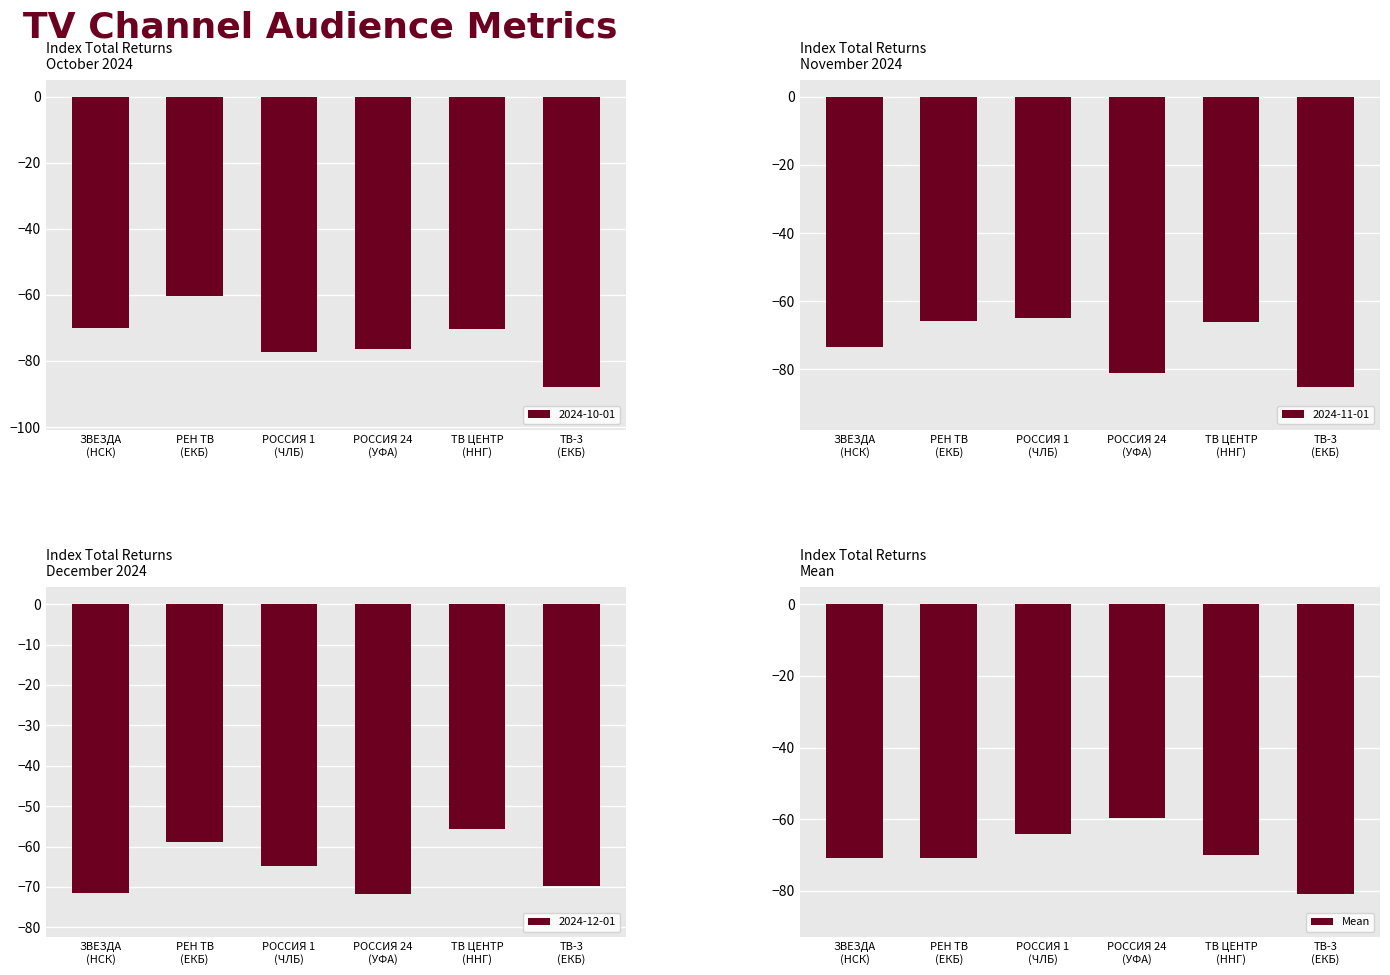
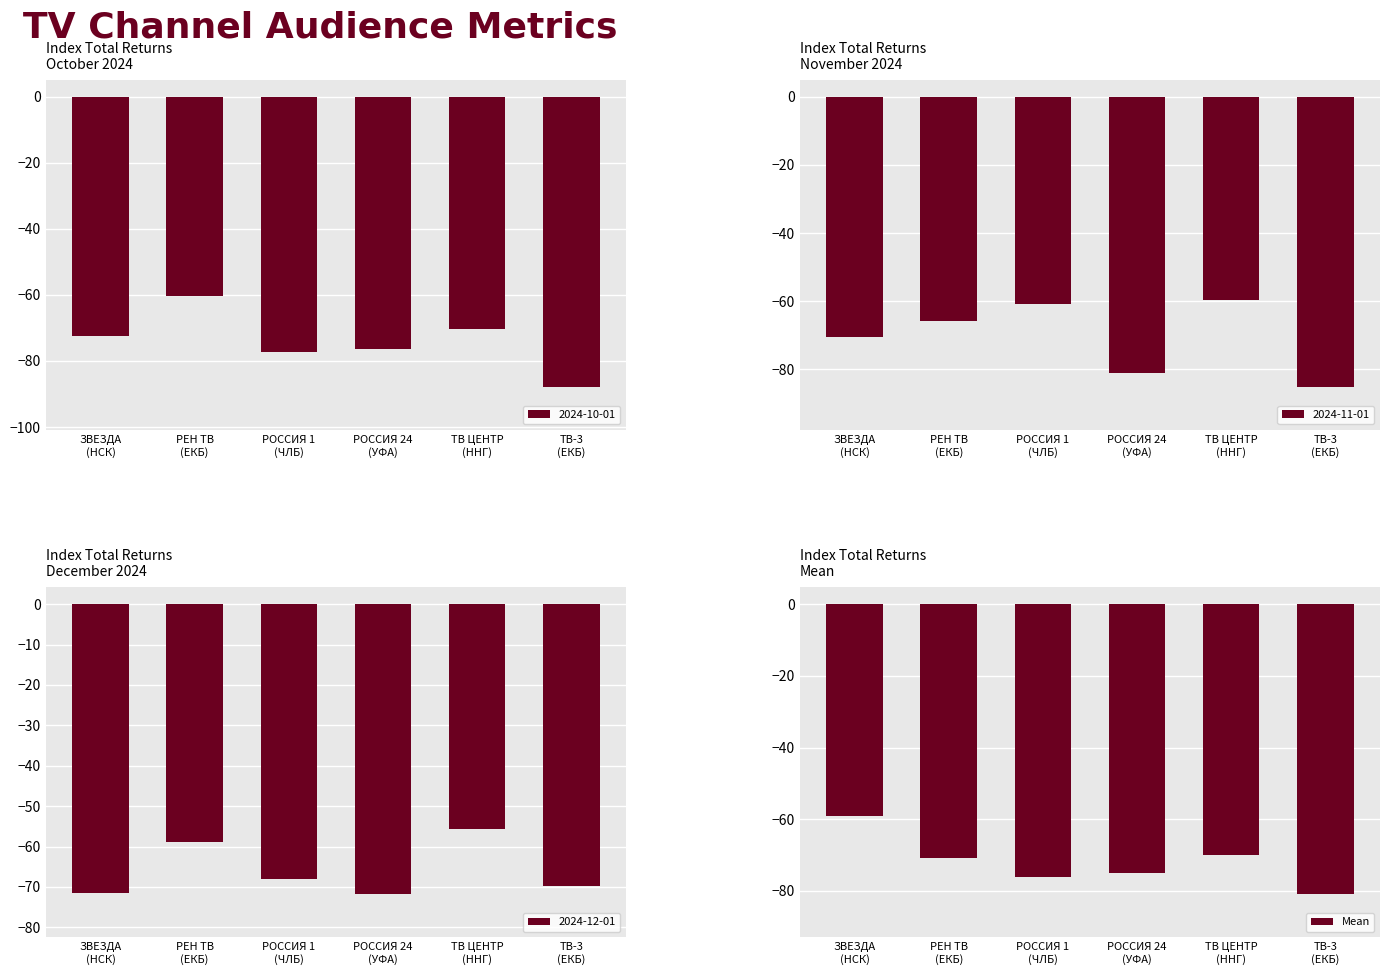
  {
    "Index Total Returns October 2024": {
-     "ЗВЕЗДА (НСК)": -70,
+     "ЗВЕЗДА (НСК)": -73,
      "РЕН ТВ (ЕКБ)": -60,
      "РОССИЯ 1 (ЧЛБ)": -77,
      "РОССИЯ 24 (УФА)": -76,
      "ТВ ЦЕНТР (ННГ)": -70,
      "ТВ-3 (ЕКБ)": -88
    },
    "Index Total Returns November 2024": {
-     "ЗВЕЗДА (НСК)": -74,
+     "ЗВЕЗДА (НСК)": -70,
      "РЕН ТВ (ЕКБ)": -66,
-     "РОССИЯ 1 (ЧЛБ)": -65,
+     "РОССИЯ 1 (ЧЛБ)": -61,
      "РОССИЯ 24 (УФА)": -81,
-     "ТВ ЦЕНТР (ННГ)": -66,
+     "ТВ ЦЕНТР (ННГ)": -60,
      "ТВ-3 (ЕКБ)": -85
    },
    "Index Total Returns December 2024": {
      "ЗВЕЗДА (НСК)": -71,
      "РЕН ТВ (ЕКБ)": -59,
-     "РОССИЯ 1 (ЧЛБ)": -65,
+     "РОССИЯ 1 (ЧЛБ)": -68,
      "РОССИЯ 24 (УФА)": -72,
      "ТВ ЦЕНТР (ННГ)": -56,
      "ТВ-3 (ЕКБ)": -70
    },
    "Index Total Returns Mean": {
-     "ЗВЕЗДА (НСК)": -71,
+     "ЗВЕЗДА (НСК)": -59,
      "РЕН ТВ (ЕКБ)": -71,
-     "РОССИЯ 1 (ЧЛБ)": -64,
-     "РОССИЯ 24 (УФА)": -60,
+     "РОССИЯ 1 (ЧЛБ)": -76,
+     "РОССИЯ 24 (УФА)": -75,
      "ТВ ЦЕНТР (ННГ)": -70,
      "ТВ-3 (ЕКБ)": -81
    }
  }
